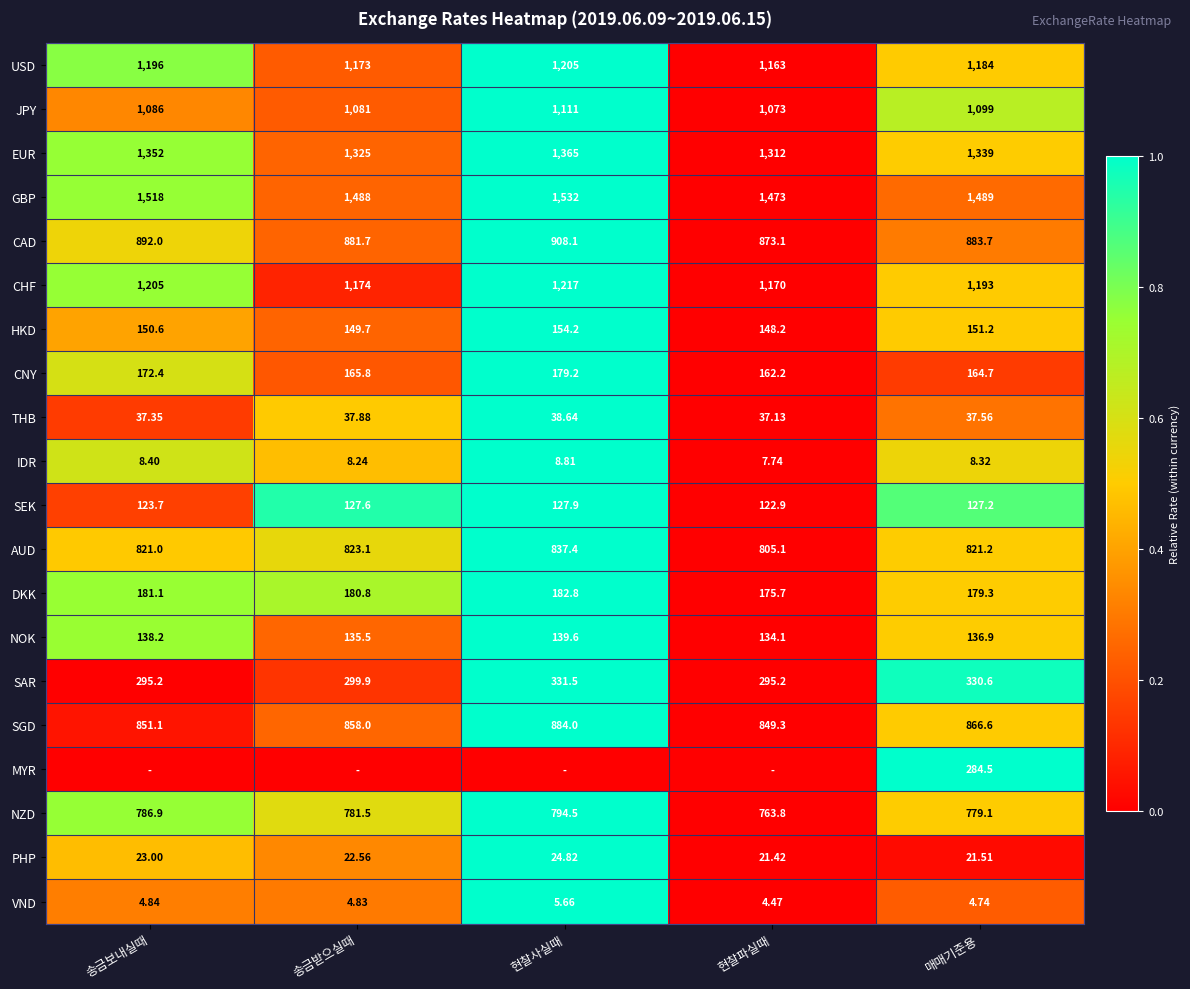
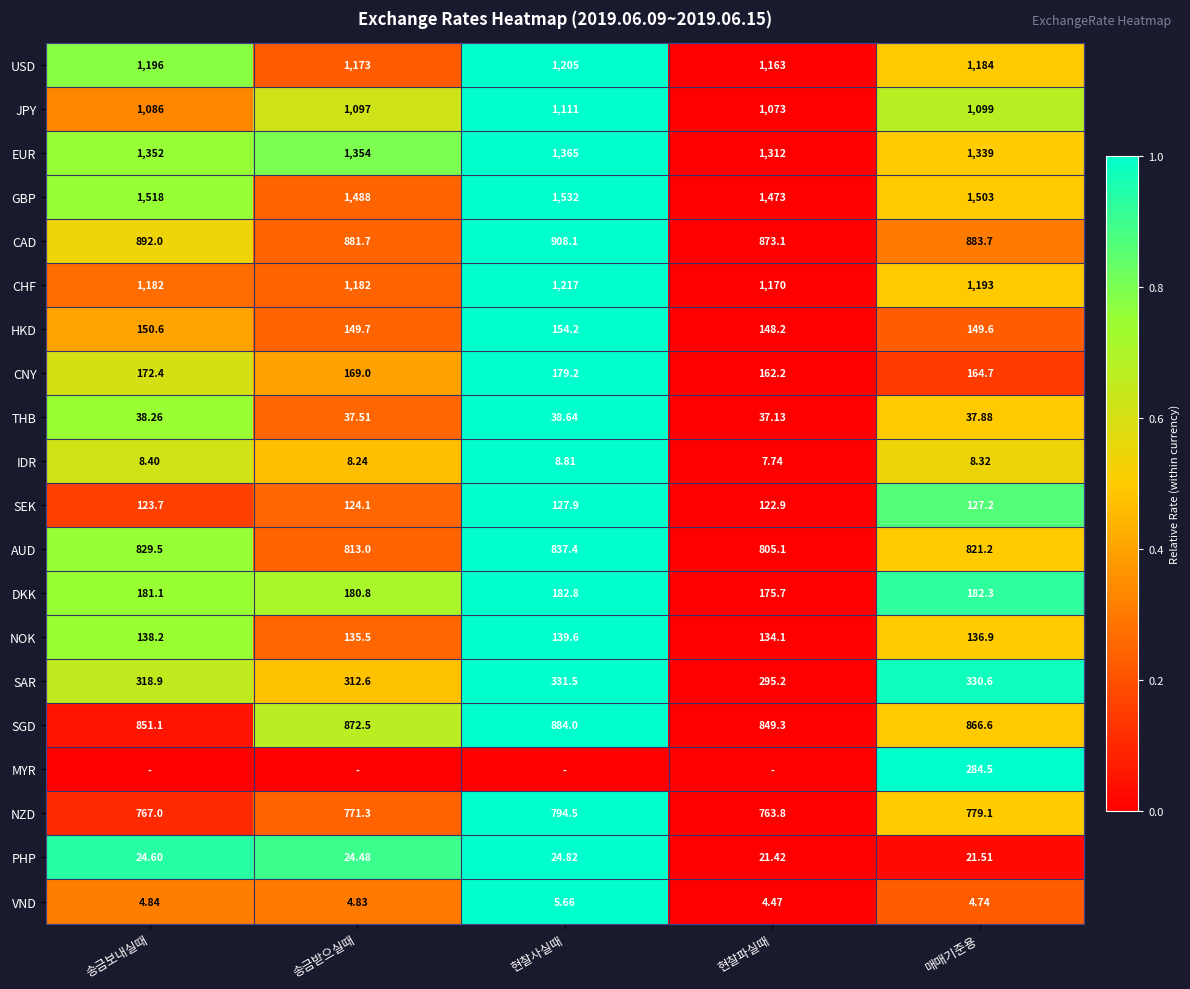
  {
    "USD": {
      "송금보내실때": "1,196",
      "송금받으실때": "1,173",
      "현찰사실때": "1,205",
      "현찰파실때": "1,163",
      "매매기준용": "1,184"
    },
    "JPY": {
      "송금보내실때": "1,086",
-     "송금받으실때": "1,081",
+     "송금받으실때": "1,097",
      "현찰사실때": "1,111",
      "현찰파실때": "1,073",
      "매매기준용": "1,099"
    },
    "EUR": {
      "송금보내실때": "1,352",
-     "송금받으실때": "1,325",
+     "송금받으실때": "1,354",
      "현찰사실때": "1,365",
      "현찰파실때": "1,312",
      "매매기준용": "1,339"
    },
    "GBP": {
      "송금보내실때": "1,518",
      "송금받으실때": "1,488",
      "현찰사실때": "1,532",
      "현찰파실때": "1,473",
-     "매매기준용": "1,489"
+     "매매기준용": "1,503"
    },
    "CAD": {
      "송금보내실때": "892.0",
      "송금받으실때": "881.7",
      "현찰사실때": "908.1",
      "현찰파실때": "873.1",
      "매매기준용": "883.7"
    },
    "CHF": {
-     "송금보내실때": "1,205",
-     "송금받으실때": "1,174",
+     "송금보내실때": "1,182",
+     "송금받으실때": "1,182",
      "현찰사실때": "1,217",
      "현찰파실때": "1,170",
      "매매기준용": "1,193"
    },
    "HKD": {
      "송금보내실때": "150.6",
      "송금받으실때": "149.7",
      "현찰사실때": "154.2",
      "현찰파실때": "148.2",
-     "매매기준용": "151.2"
+     "매매기준용": "149.6"
    },
    "CNY": {
      "송금보내실때": "172.4",
-     "송금받으실때": "165.8",
+     "송금받으실때": "169.0",
      "현찰사실때": "179.2",
      "현찰파실때": "162.2",
      "매매기준용": "164.7"
    },
    "THB": {
-     "송금보내실때": "37.35",
-     "송금받으실때": "37.88",
+     "송금보내실때": "38.26",
+     "송금받으실때": "37.51",
      "현찰사실때": "38.64",
      "현찰파실때": "37.13",
-     "매매기준용": "37.56"
+     "매매기준용": "37.88"
    },
    "IDR": {
      "송금보내실때": "8.40",
      "송금받으실때": "8.24",
      "현찰사실때": "8.81",
      "현찰파실때": "7.74",
      "매매기준용": "8.32"
    },
    "SEK": {
      "송금보내실때": "123.7",
-     "송금받으실때": "127.6",
+     "송금받으실때": "124.1",
      "현찰사실때": "127.9",
      "현찰파실때": "122.9",
      "매매기준용": "127.2"
    },
    "AUD": {
-     "송금보내실때": "821.0",
-     "송금받으실때": "823.1",
+     "송금보내실때": "829.5",
+     "송금받으실때": "813.0",
      "현찰사실때": "837.4",
      "현찰파실때": "805.1",
      "매매기준용": "821.2"
    },
    "DKK": {
      "송금보내실때": "181.1",
      "송금받으실때": "180.8",
      "현찰사실때": "182.8",
      "현찰파실때": "175.7",
-     "매매기준용": "179.3"
+     "매매기준용": "182.3"
    },
    "NOK": {
      "송금보내실때": "138.2",
      "송금받으실때": "135.5",
      "현찰사실때": "139.6",
      "현찰파실때": "134.1",
      "매매기준용": "136.9"
    },
    "SAR": {
-     "송금보내실때": "295.2",
-     "송금받으실때": "299.9",
+     "송금보내실때": "318.9",
+     "송금받으실때": "312.6",
      "현찰사실때": "331.5",
      "현찰파실때": "295.2",
      "매매기준용": "330.6"
    },
    "SGD": {
      "송금보내실때": "851.1",
-     "송금받으실때": "858.0",
+     "송금받으실때": "872.5",
      "현찰사실때": "884.0",
      "현찰파실때": "849.3",
      "매매기준용": "866.6"
    },
    "MYR": {
      "매매기준용": "284.5"
    },
    "NZD": {
-     "송금보내실때": "786.9",
-     "송금받으실때": "781.5",
+     "송금보내실때": "767.0",
+     "송금받으실때": "771.3",
      "현찰사실때": "794.5",
      "현찰파실때": "763.8",
      "매매기준용": "779.1"
    },
    "PHP": {
-     "송금보내실때": "23.00",
-     "송금받으실때": "22.56",
+     "송금보내실때": "24.60",
+     "송금받으실때": "24.48",
      "현찰사실때": "24.82",
      "현찰파실때": "21.42",
      "매매기준용": "21.51"
    },
    "VND": {
      "송금보내실때": "4.84",
      "송금받으실때": "4.83",
      "현찰사실때": "5.66",
      "현찰파실때": "4.47",
      "매매기준용": "4.74"
    }
  }
